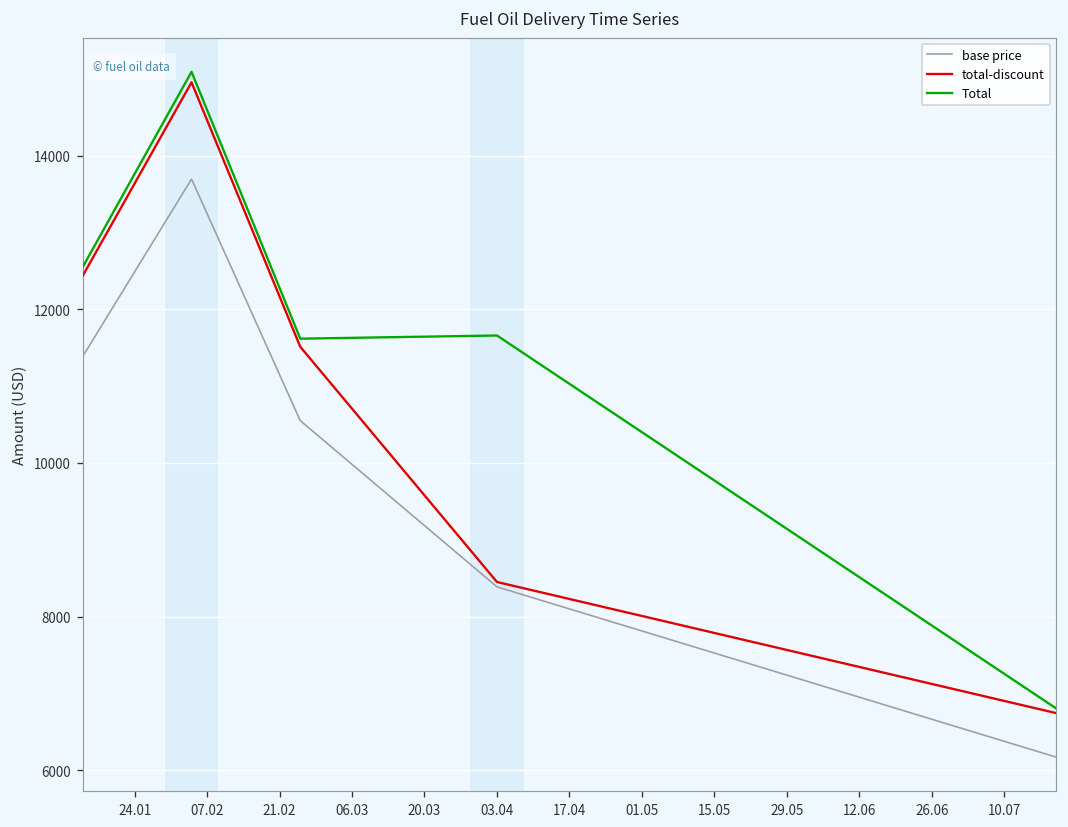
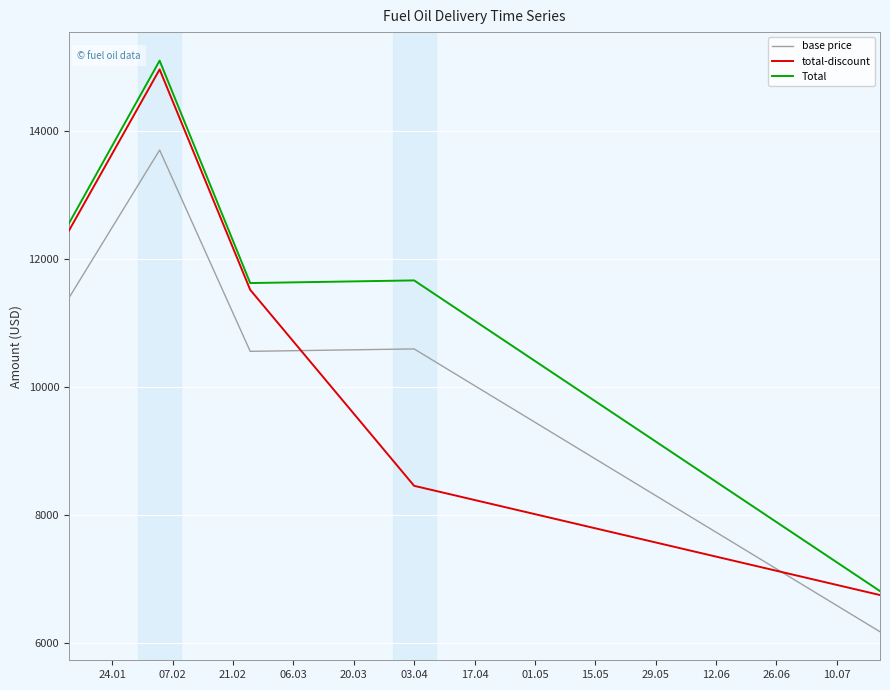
  {
    "base price": {
-     "03.04": 8400
+     "03.04": 10600
    },
    "total-discount": {
      "03.04": 8400
    },
    "Total": {
      "03.04": 11700
    }
  }
